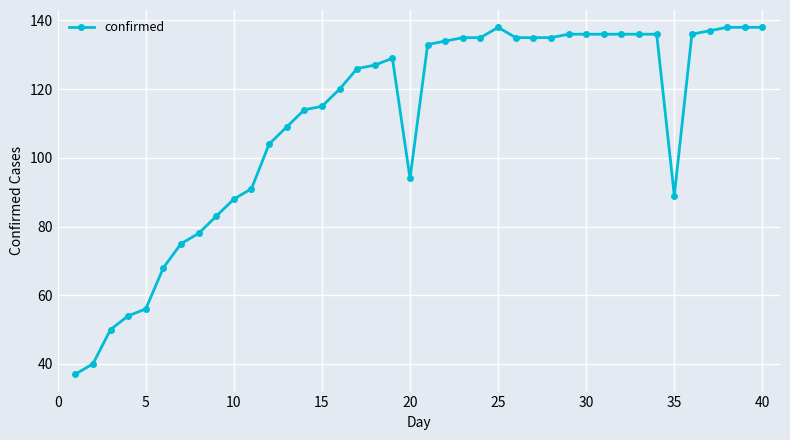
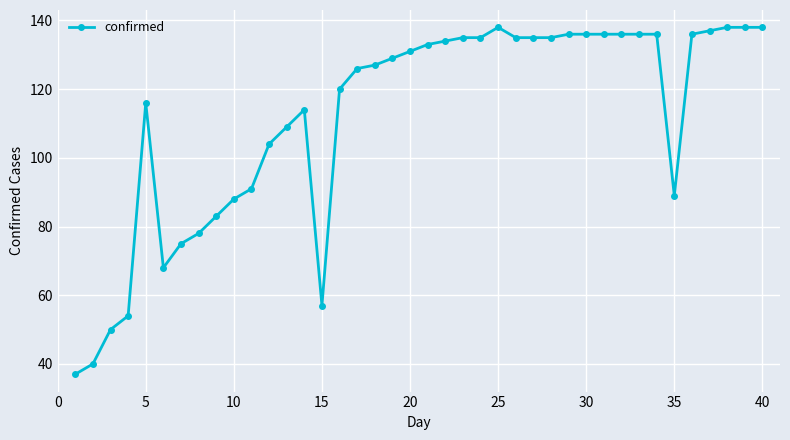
  {
-   "5": 56,
+   "5": 116,
    "10": 88,
-   "15": 115,
-   "20": 94,
+   "15": 57,
+   "20": 131,
    "25": 138,
    "30": 136,
    "35": 89,
    "40": 138
  }
